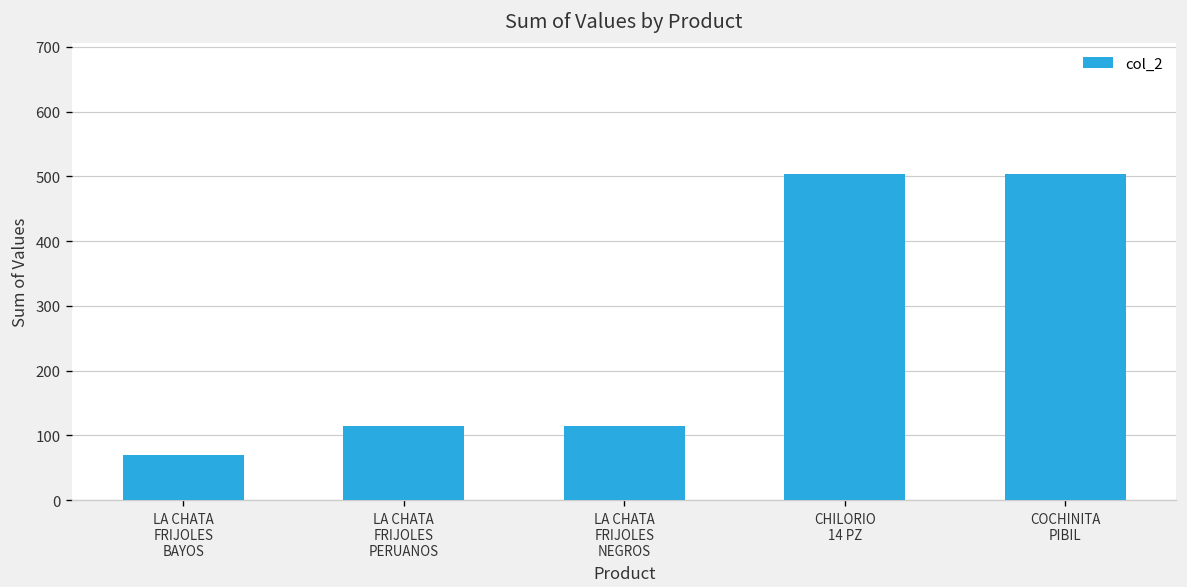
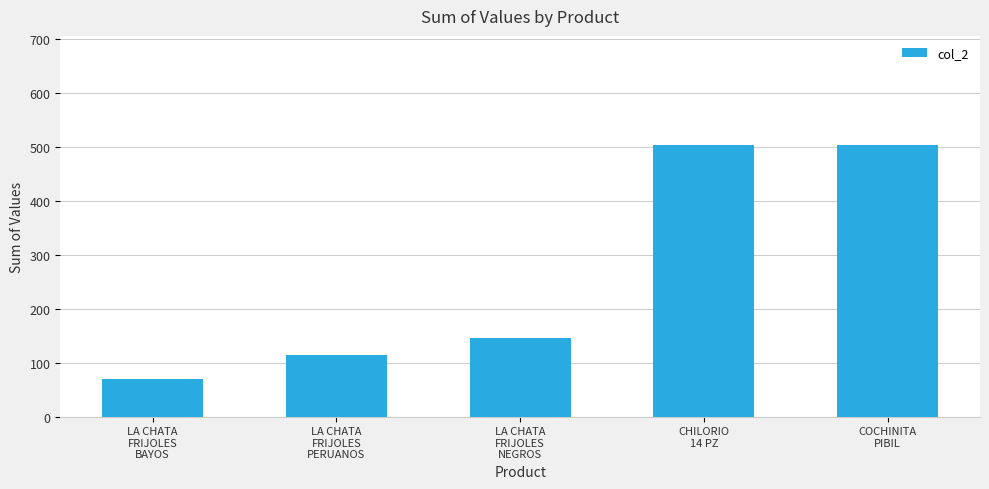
  {
    "LA CHATA FRIJOLES BAYOS": 70,
    "LA CHATA FRIJOLES PERUANOS": 110,
-   "LA CHATA FRIJOLES NEGROS": 110,
+   "LA CHATA FRIJOLES NEGROS": 150,
    "CHILORIO 14 PZ": 500,
    "COCHINITA PIBIL": 500
  }
